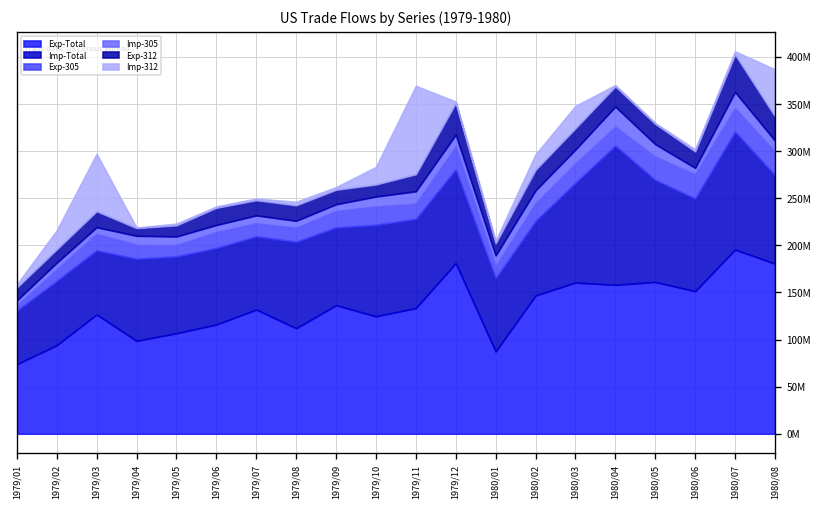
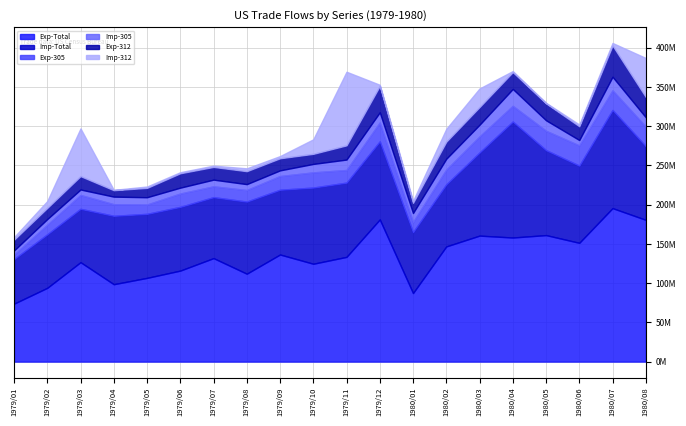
  {
    "Imp-312": {
-     "1979/02": 20000000,
+     "1979/02": 10000000,
      "1979/03": 60000000,
      "1979/08": 0,
      "1979/10": 20000000,
      "1979/11": 90000000,
      "1980/02": 20000000,
      "1980/03": 20000000,
      "1980/08": 50000000
    }
  }
